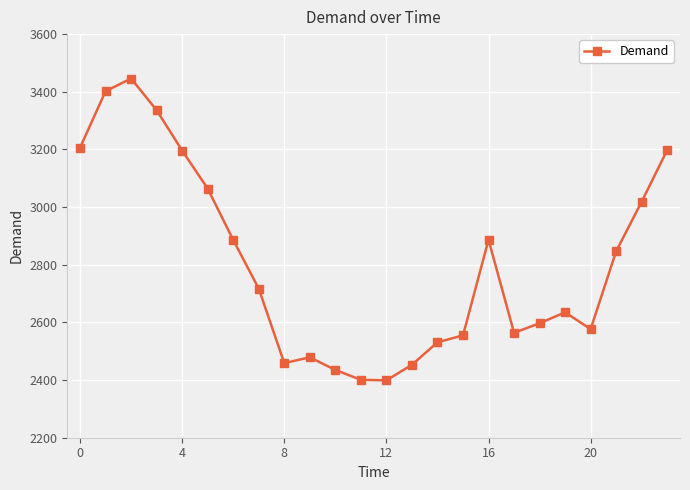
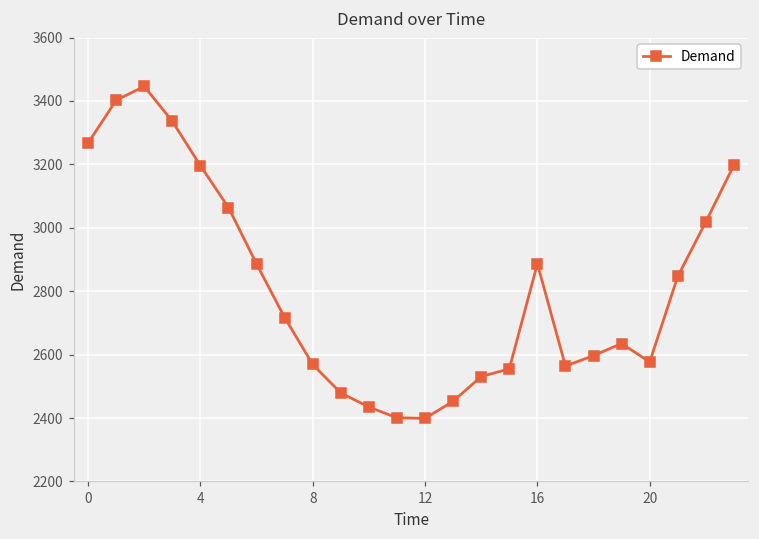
  {
-   "0": 3210,
+   "0": 3270,
    "4": 3200,
-   "8": 2460,
+   "8": 2570,
    "12": 2400,
    "16": 2890,
    "20": 2580
  }
